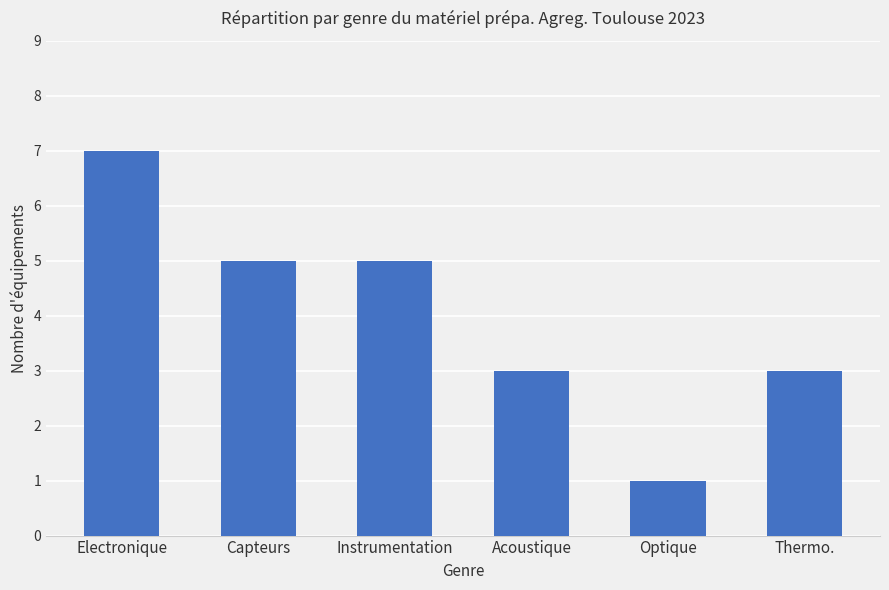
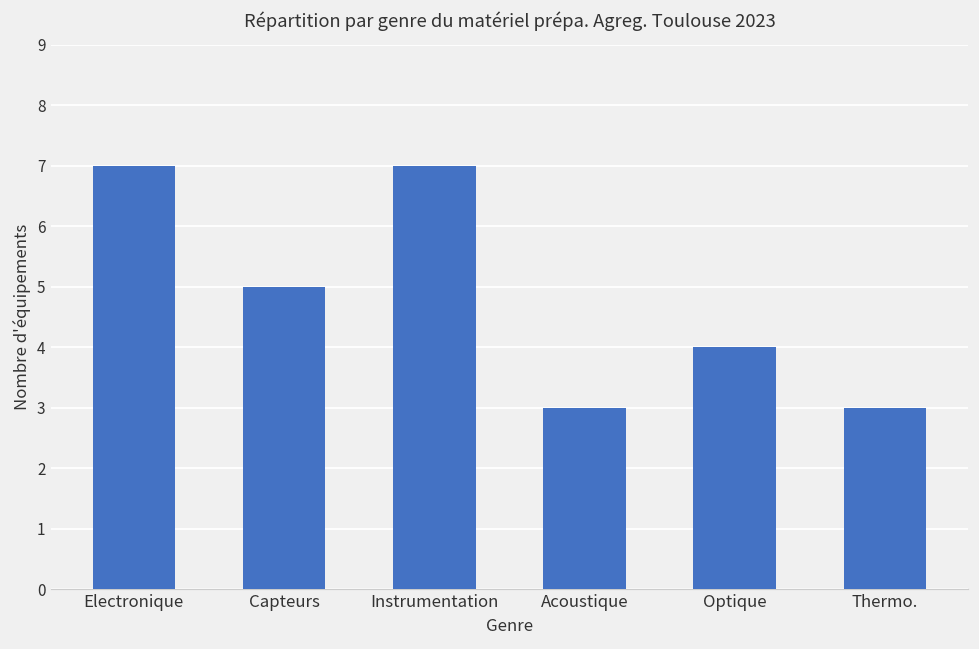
  {
    "Electronique": 7,
    "Capteurs": 5,
-   "Instrumentation": 5,
+   "Instrumentation": 7,
    "Acoustique": 3,
-   "Optique": 1,
+   "Optique": 4,
    "Thermo.": 3
  }
